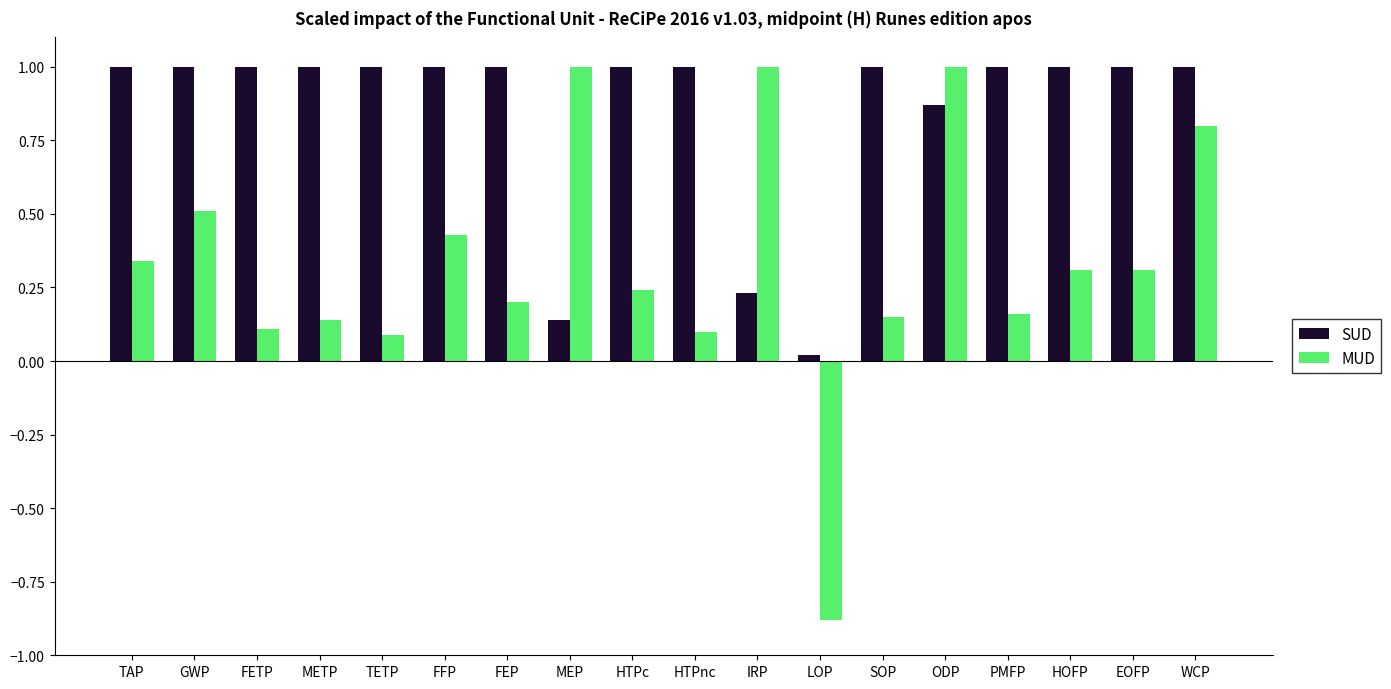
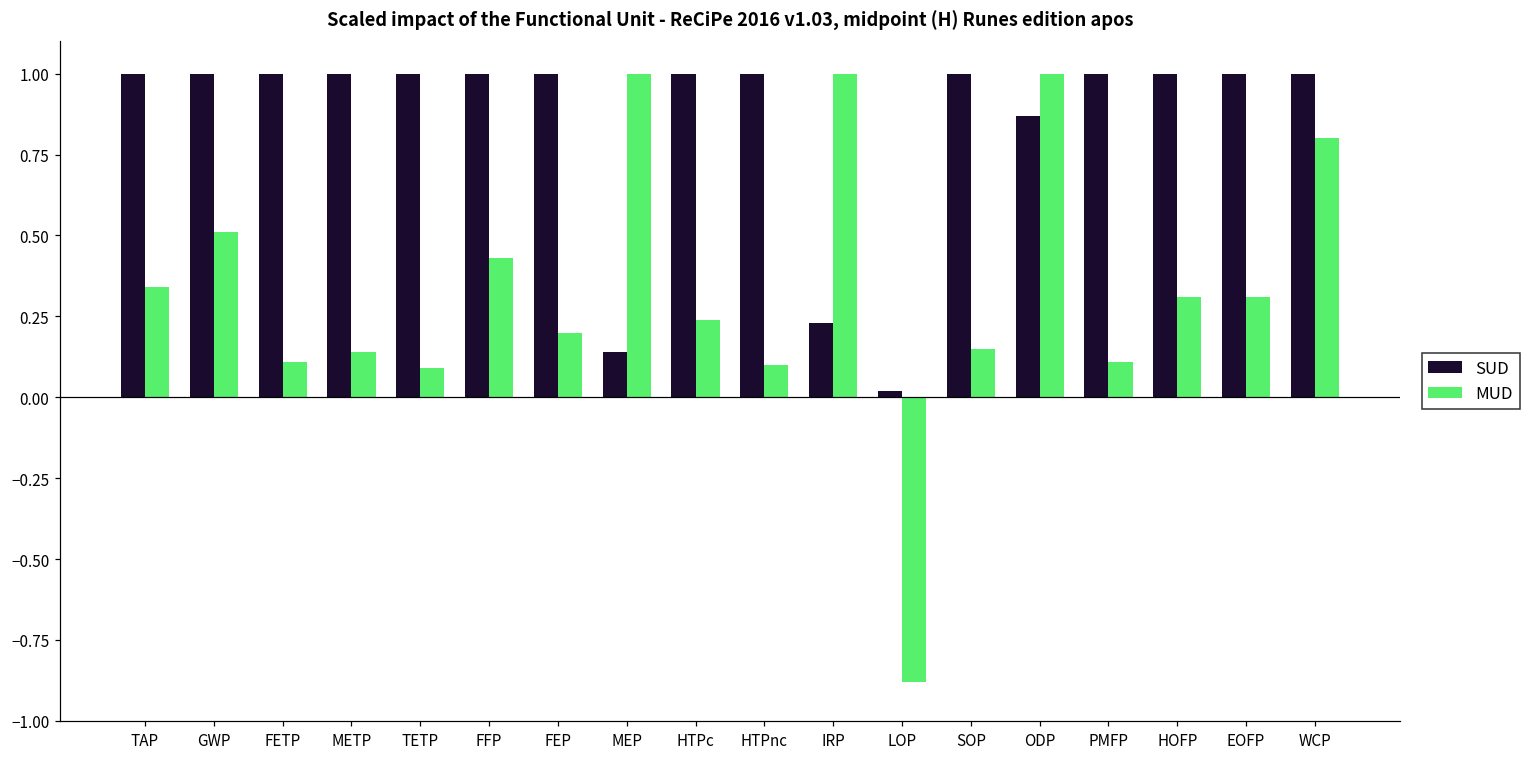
  {
    "SUD": {
      "TAP": 1.00,
      "GWP": 1.00,
      "FETP": 1.00,
      "METP": 1.00,
      "TETP": 1.00,
      "FFP": 1.00,
      "FEP": 1.00,
      "MEP": 0.14,
      "HTPc": 1.00,
      "HTPnc": 1.00,
      "IRP": 0.23,
      "LOP": 0.02,
      "SOP": 1.00,
      "ODP": 0.87,
      "PMFP": 1.00,
      "HOFP": 1.00,
      "EOFP": 1.00,
      "WCP": 1.00
    },
    "MUD": {
      "TAP": 0.34,
      "GWP": 0.51,
      "FETP": 0.11,
      "METP": 0.14,
      "TETP": 0.09,
      "FFP": 0.43,
      "FEP": 0.20,
      "MEP": 1.00,
      "HTPc": 0.24,
      "HTPnc": 0.10,
      "IRP": 1.00,
      "LOP": -0.88,
      "SOP": 0.15,
      "ODP": 1.00,
-     "PMFP": 0.16,
+     "PMFP": 0.11,
      "HOFP": 0.31,
      "EOFP": 0.31,
      "WCP": 0.80
    }
  }
